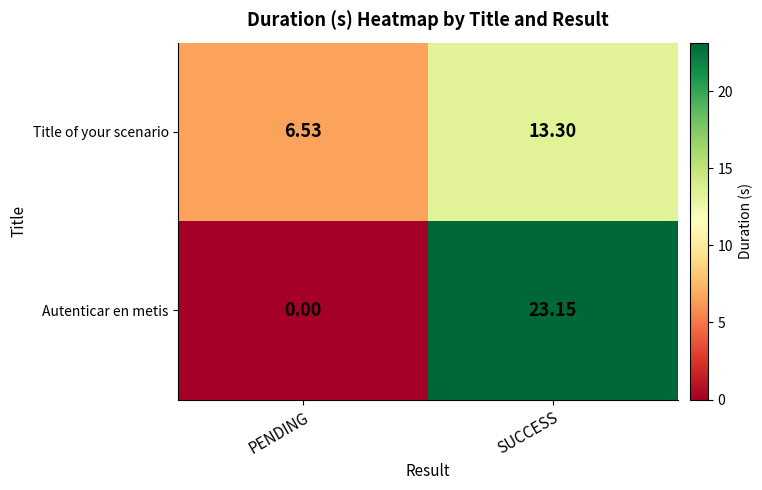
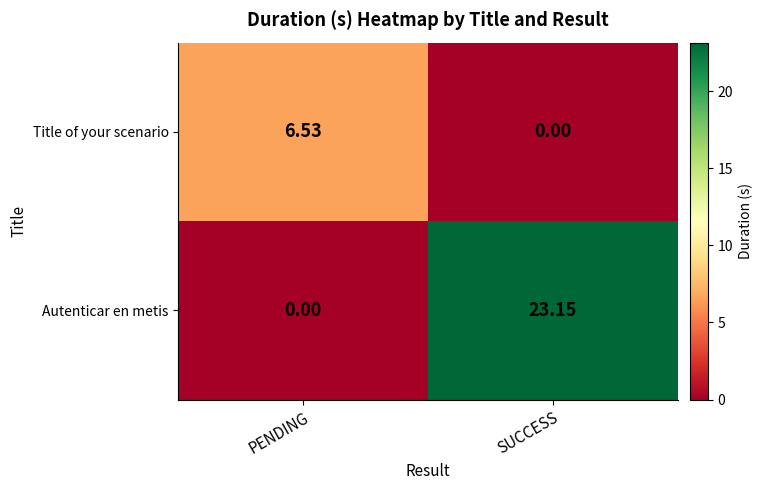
  {
    "Title of your scenario": {
      "PENDING": 6.53,
-     "SUCCESS": 13.30
+     "SUCCESS": 0.00
    },
    "Autenticar en metis": {
      "PENDING": 0.00,
      "SUCCESS": 23.15
    }
  }
